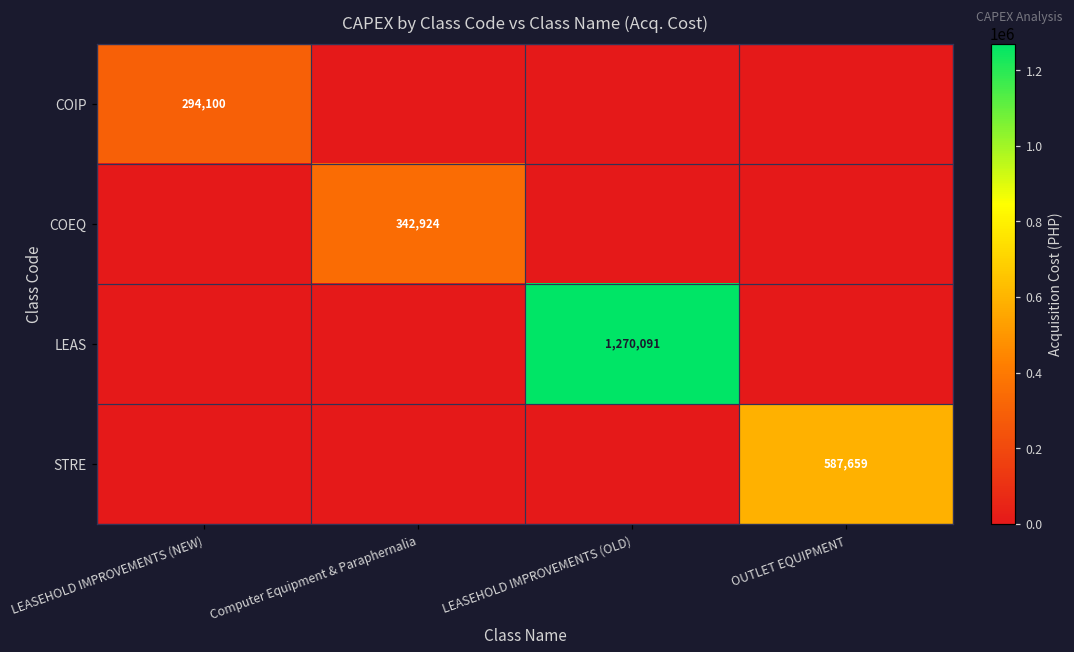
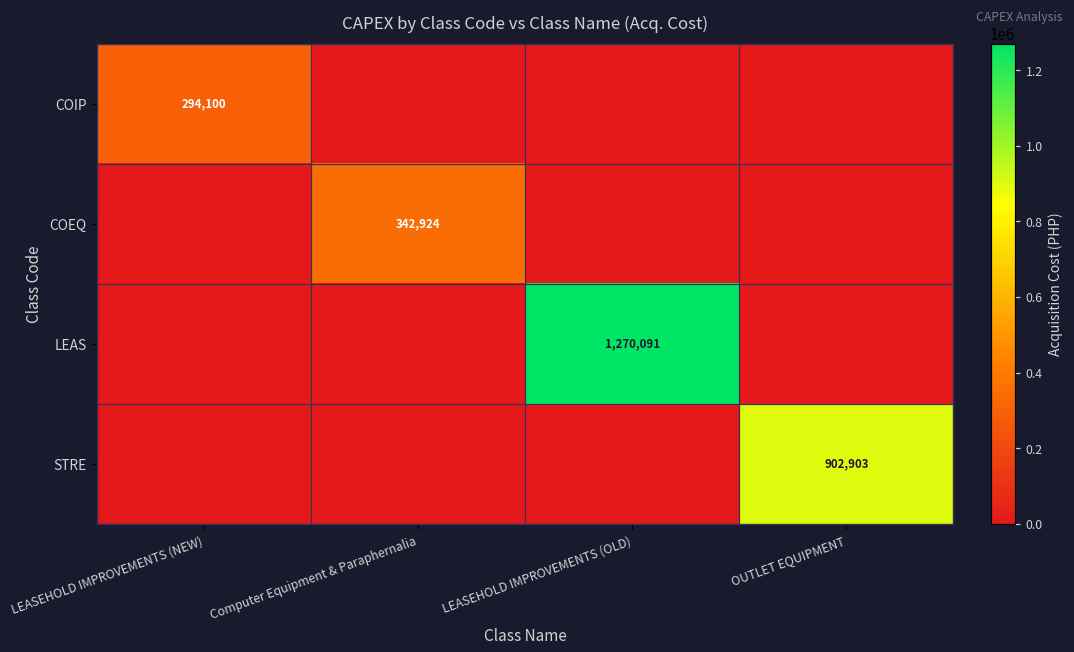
  {
    "COIP": {
      "LEASEHOLD IMPROVEMENTS (NEW)": "294,100"
    },
    "COEQ": {
      "Computer Equipment & Paraphernalia": "342,924"
    },
    "LEAS": {
      "LEASEHOLD IMPROVEMENTS (OLD)": "1,270,091"
    },
    "STRE": {
-     "OUTLET EQUIPMENT": "587,659"
+     "OUTLET EQUIPMENT": "902,903"
    }
  }
